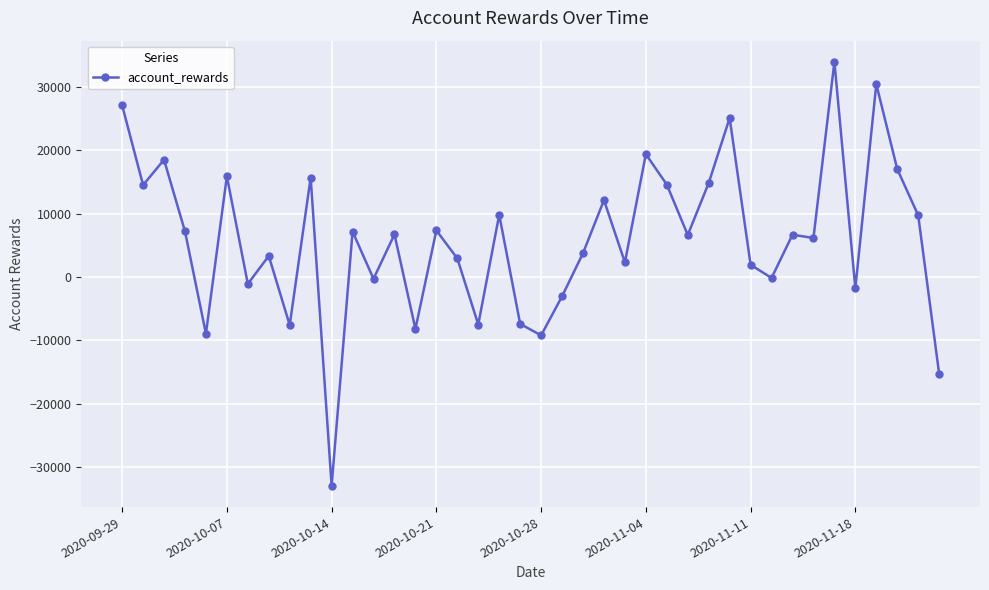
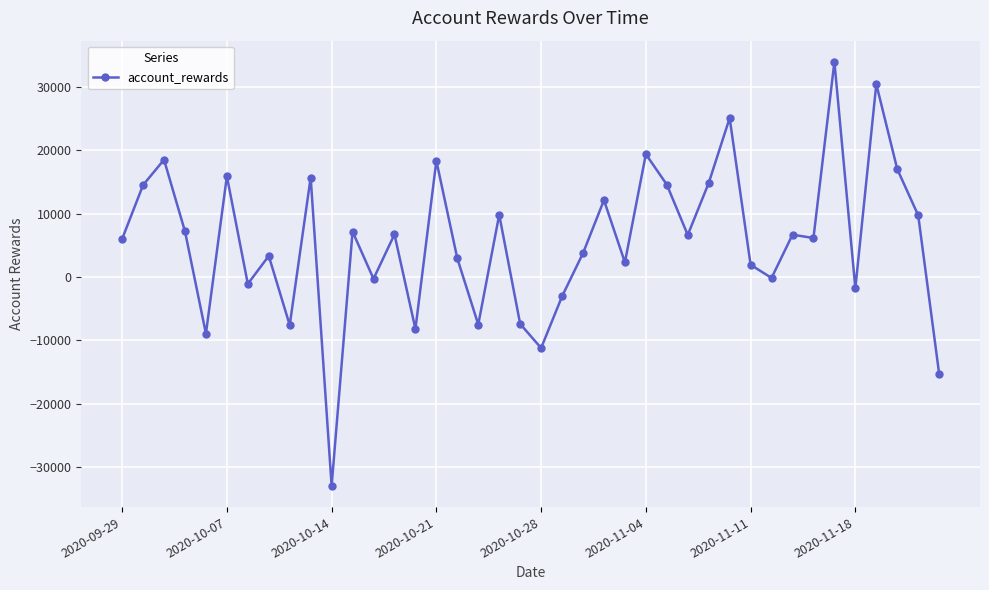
  {
-   "2020-09-29": 27000,
+   "2020-09-29": 6000,
    "2020-10-07": 16000,
    "2020-10-14": -33000,
-   "2020-10-21": 7000,
-   "2020-10-28": -9000,
+   "2020-10-21": 18000,
+   "2020-10-28": -11000,
    "2020-11-04": 19000,
    "2020-11-11": 2000,
    "2020-11-18": -2000
  }
